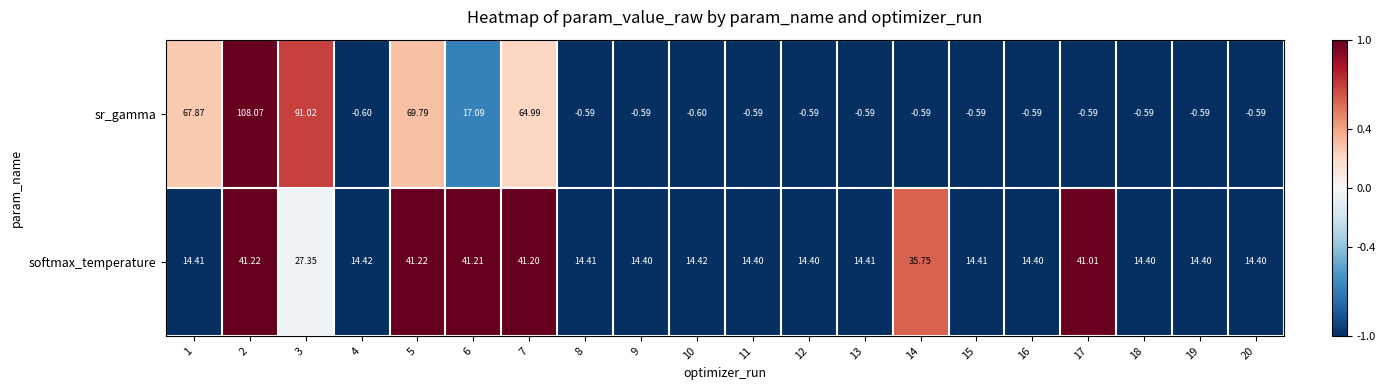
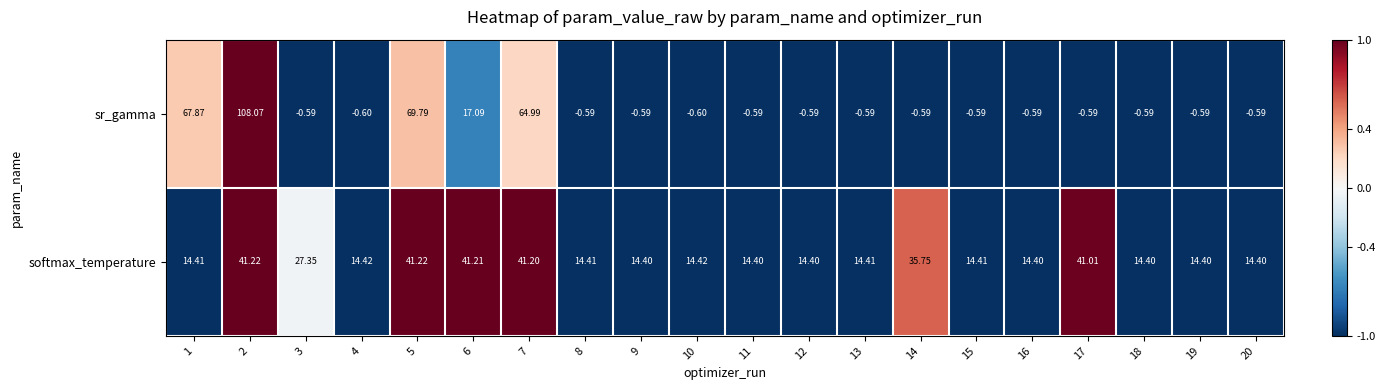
  {
    "sr_gamma": {
      "1": 67.87,
      "2": 108.07,
-     "3": 91.02,
+     "3": -0.59,
      "4": -0.60,
      "5": 69.79,
      "6": 17.09,
      "7": 64.99,
      "8": -0.59,
      "9": -0.59,
      "10": -0.60,
      "11": -0.59,
      "12": -0.59,
      "13": -0.59,
      "14": -0.59,
      "15": -0.59,
      "16": -0.59,
      "17": -0.59,
      "18": -0.59,
      "19": -0.59,
      "20": -0.59
    },
    "softmax_temperature": {
      "1": 14.41,
      "2": 41.22,
      "3": 27.35,
      "4": 14.42,
      "5": 41.22,
      "6": 41.21,
      "7": 41.20,
      "8": 14.41,
      "9": 14.40,
      "10": 14.42,
      "11": 14.40,
      "12": 14.40,
      "13": 14.41,
      "14": 35.75,
      "15": 14.41,
      "16": 14.40,
      "17": 41.01,
      "18": 14.40,
      "19": 14.40,
      "20": 14.40
    }
  }
